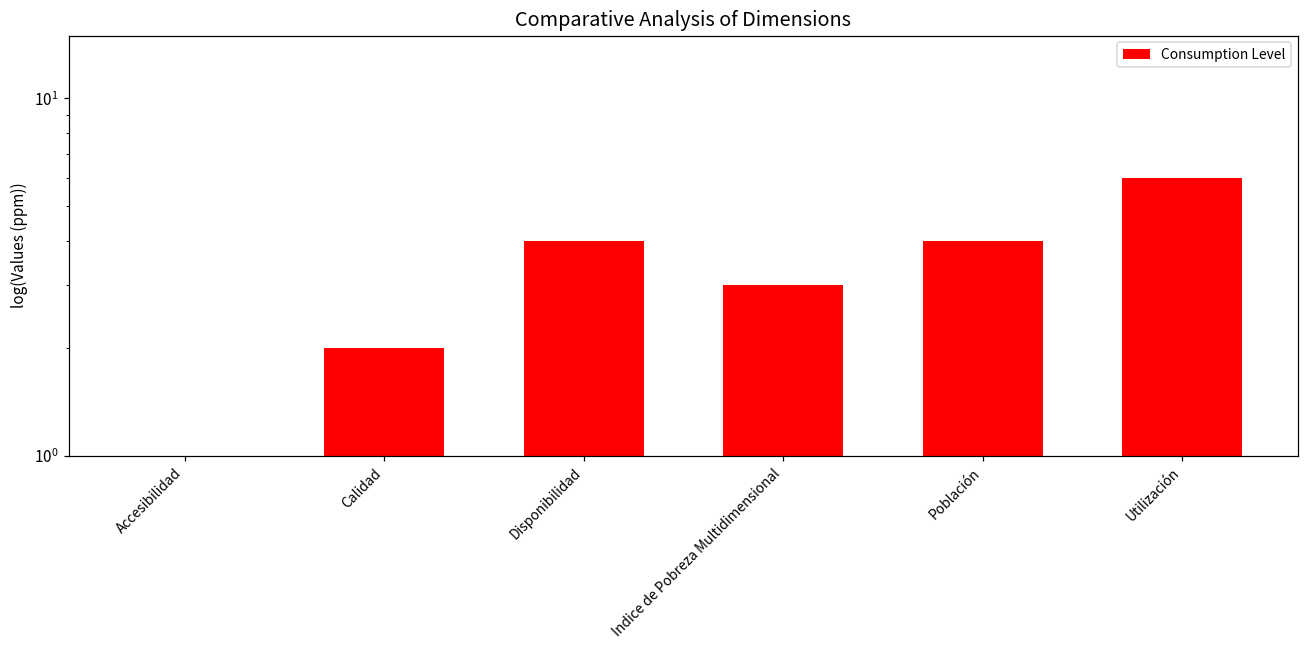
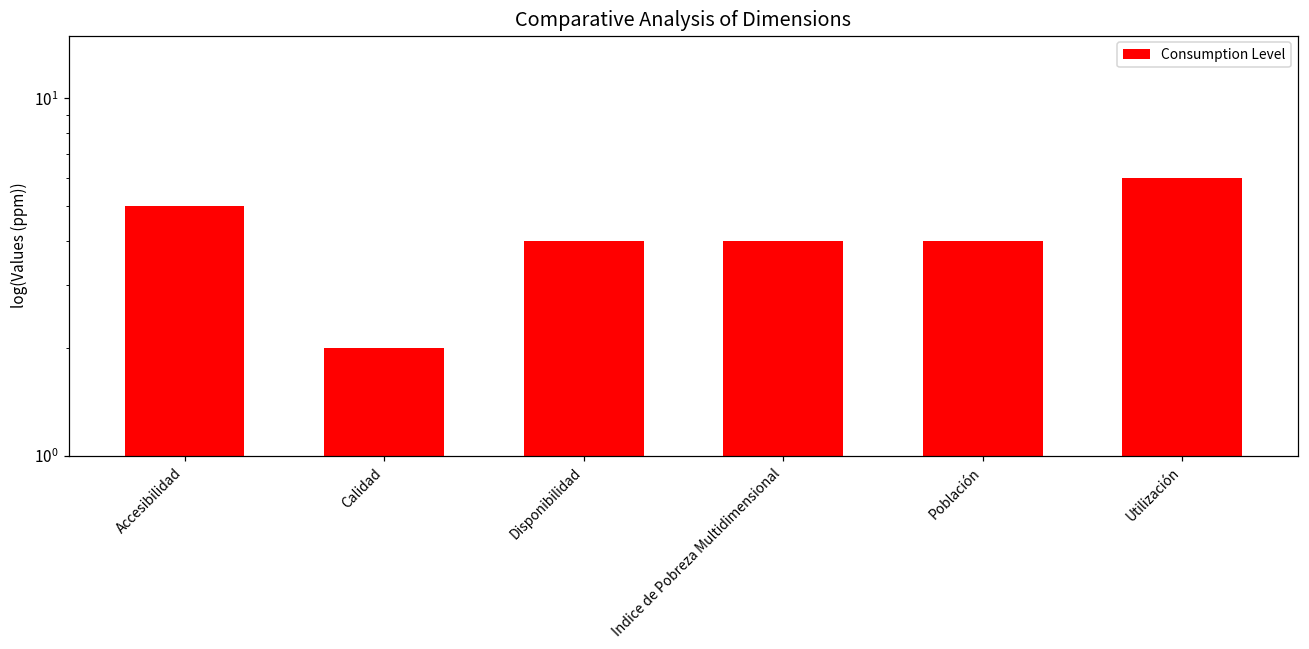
  {
-   "Accesibilidad": 1,
+   "Accesibilidad": 5,
    "Calidad": 2,
    "Disponibilidad": 4,
-   "Indice de Pobreza Multidimensional": 3,
+   "Indice de Pobreza Multidimensional": 4,
    "Población": 4,
    "Utilización": 6
  }
